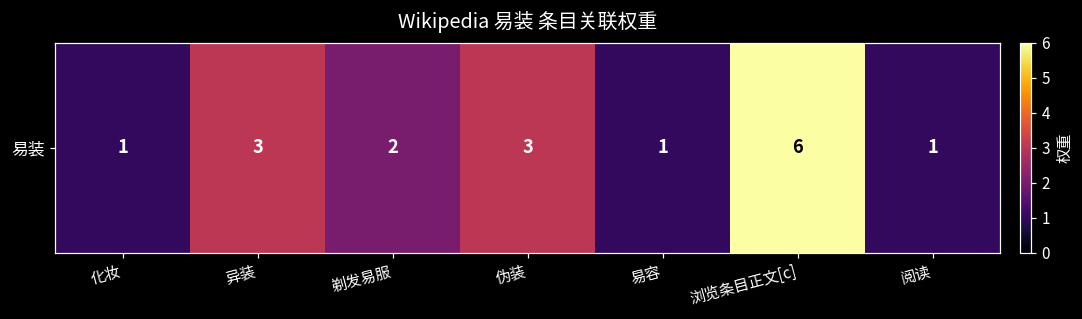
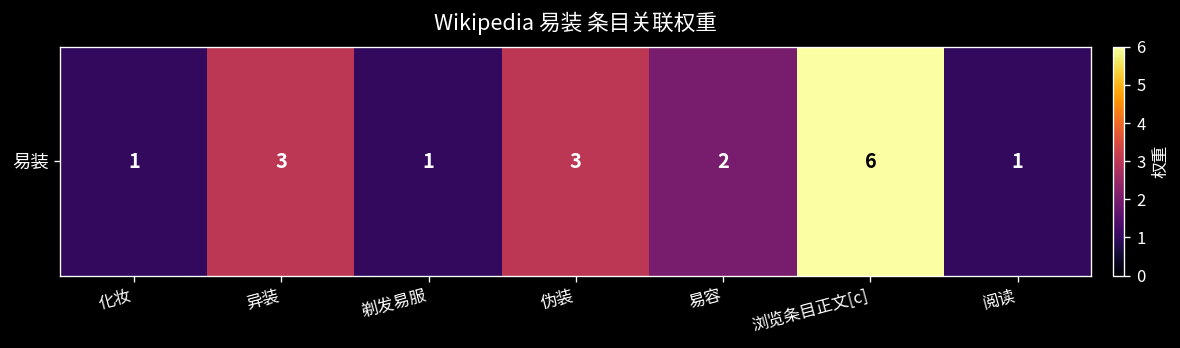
  {
    "易装": {
      "化妆": 1,
      "异装": 3,
-     "剃发易服": 2,
+     "剃发易服": 1,
      "伪装": 3,
-     "易容": 1,
+     "易容": 2,
      "浏览条目正文[c]": 6,
      "阅读": 1
    }
  }
